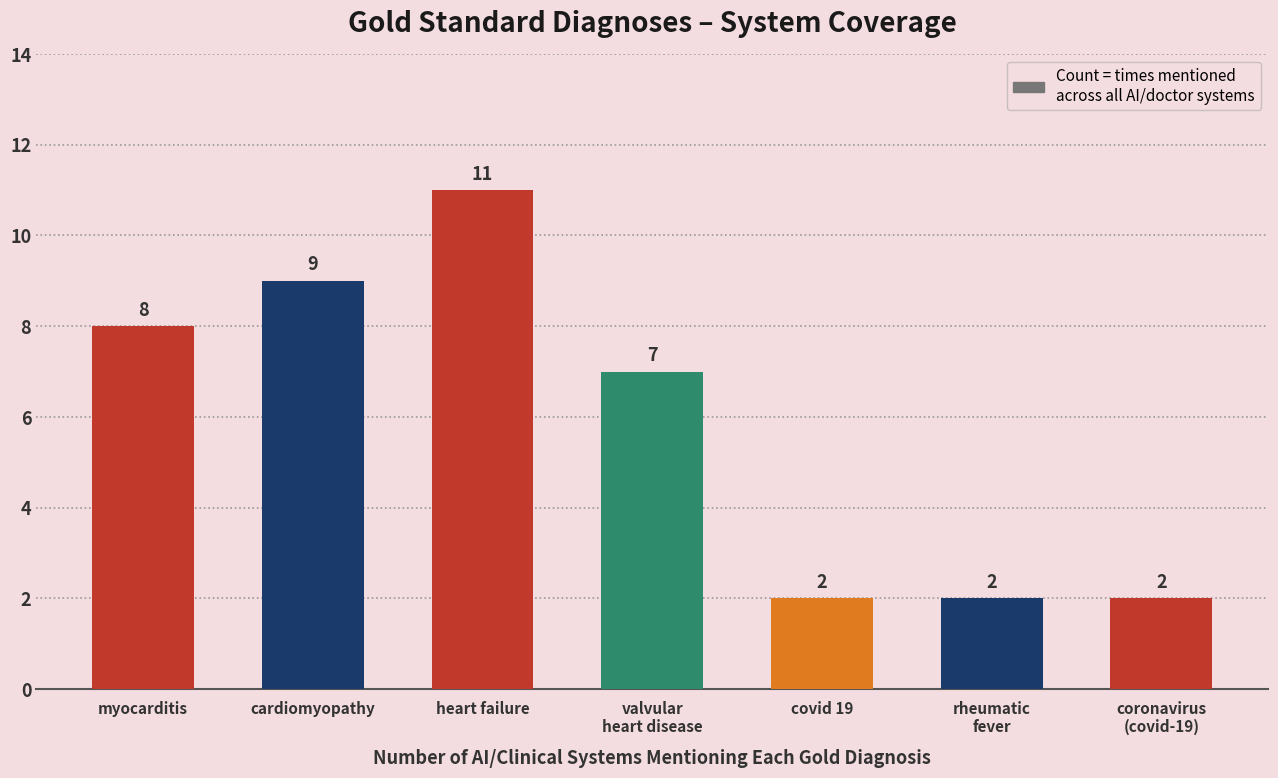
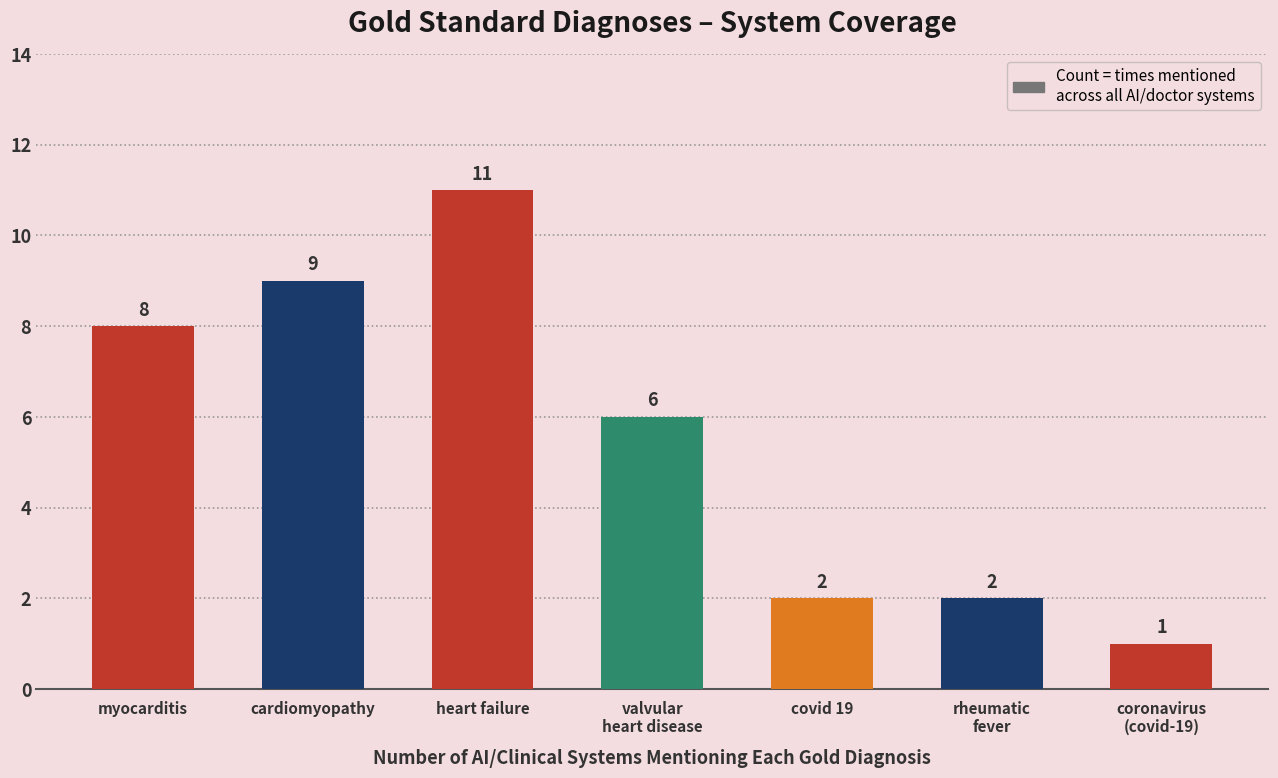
  {
    "myocarditis": 8,
    "cardiomyopathy": 9,
    "heart failure": 11,
-   "valvular heart disease": 7,
+   "valvular heart disease": 6,
    "covid 19": 2,
    "rheumatic fever": 2,
-   "coronavirus (covid-19)": 2
+   "coronavirus (covid-19)": 1
  }
